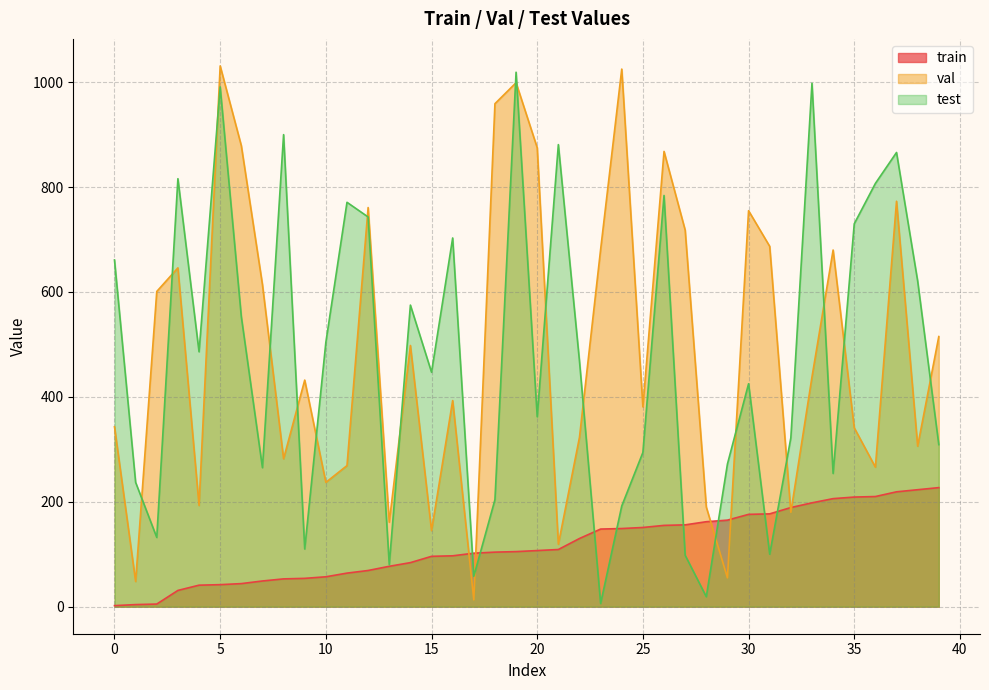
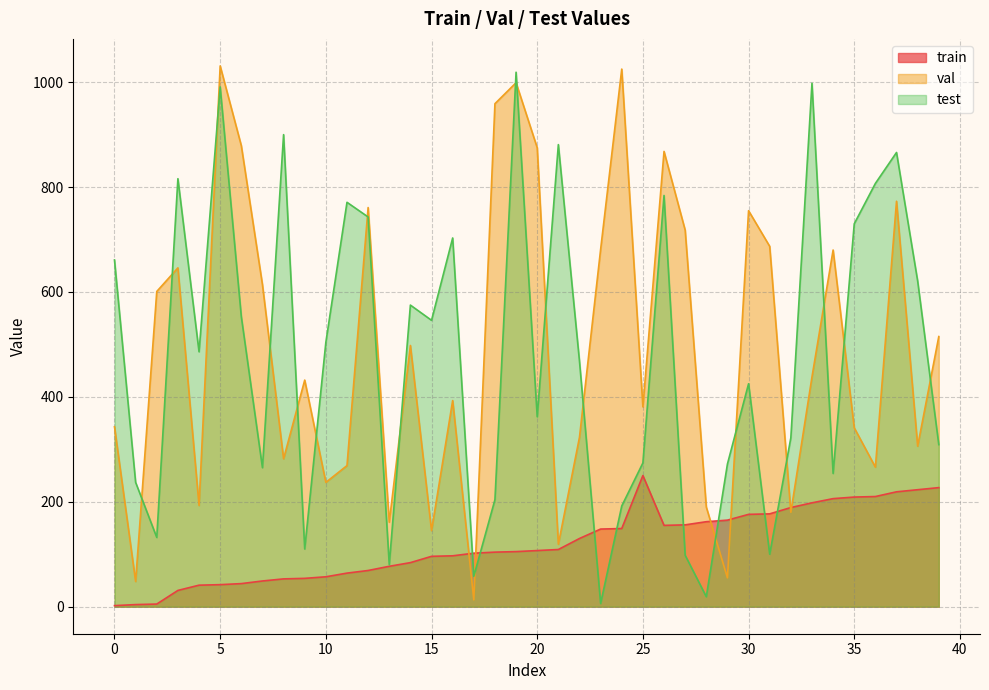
  {
    "train": {
      "0": 0,
      "5": 40,
      "10": 60,
      "15": 100,
      "20": 110,
-     "25": 150,
+     "25": 250,
      "30": 180,
      "35": 210
    },
    "val": {
      "0": 340,
      "5": 1030,
      "10": 240,
      "15": 150,
      "20": 880,
      "25": 380,
      "30": 760,
      "35": 340
    },
    "test": {
      "0": 660,
      "5": 990,
      "10": 500,
-     "15": 450,
+     "15": 550,
      "20": 360,
-     "25": 290,
+     "25": 270,
      "30": 430,
      "35": 730
    }
  }
